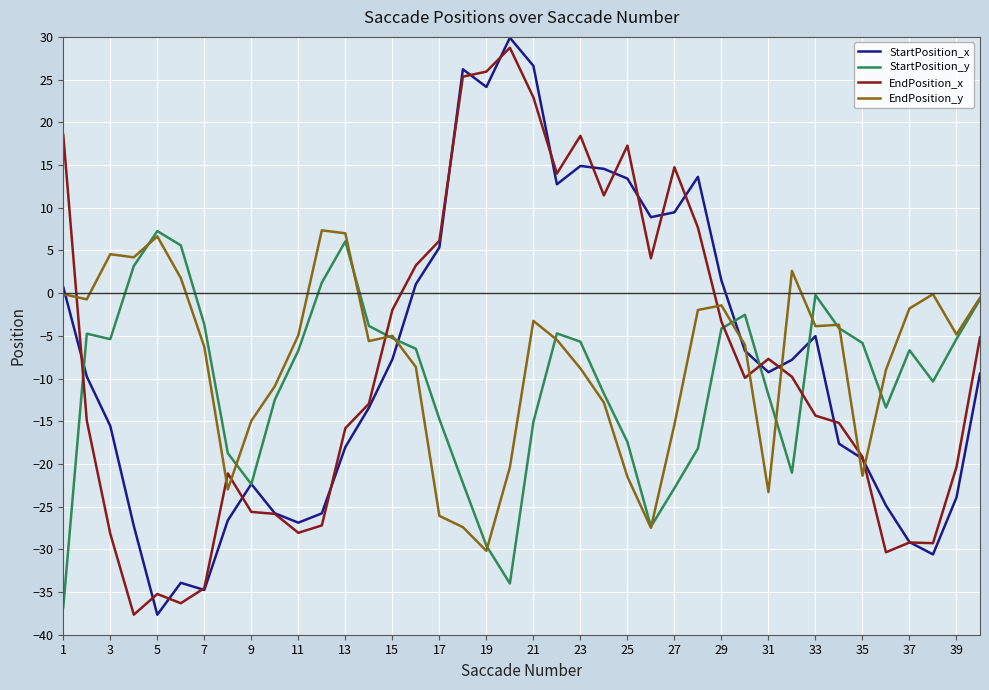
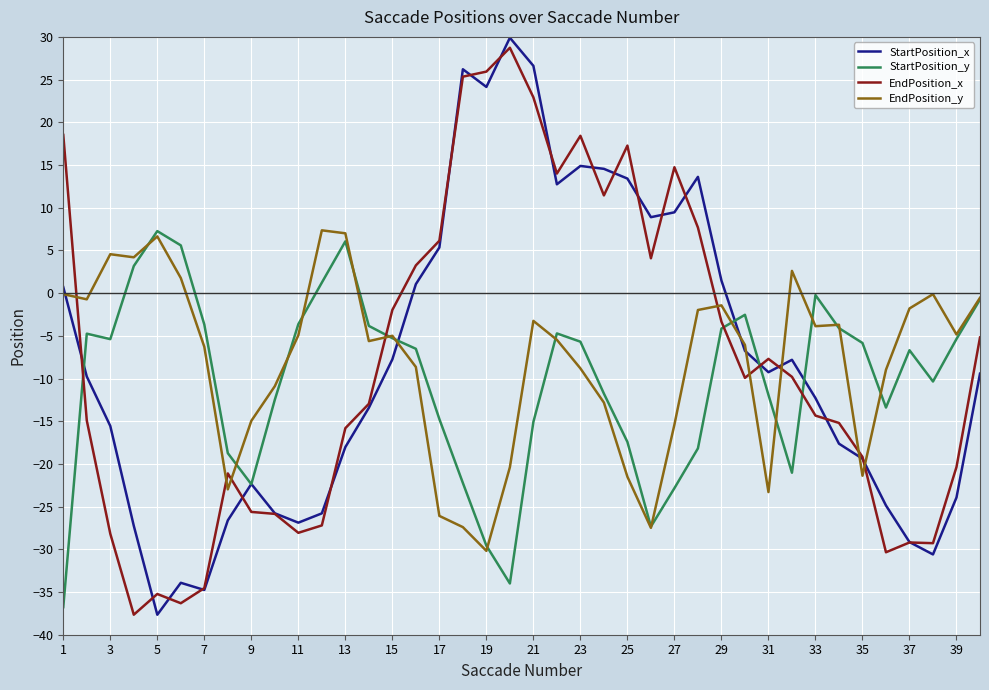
  {
    "StartPosition_x": {
      "1": 1,
      "3": -16,
      "5": -38,
      "11": -27,
      "13": -18,
      "15": -8,
      "17": 5,
      "19": 24,
      "21": 27,
      "23": 15,
      "25": 13,
      "27": 9,
      "29": 1,
      "31": -9,
-     "33": -5,
+     "33": -12,
      "39": -24
    },
    "StartPosition_y": {
      "1": -37,
      "3": -5,
      "5": 7,
      "7": -4,
-     "11": -7,
+     "11": -4,
      "13": 6,
      "17": -15,
      "19": -30,
      "21": -15,
      "23": -6,
      "25": -17,
      "27": -23,
      "29": -4,
      "31": -12,
      "33": 0,
      "35": -6,
      "37": -7,
      "39": -5
    },
    "EndPosition_x": {
      "1": 19,
      "3": -28,
      "5": -35,
      "9": -26,
      "11": -28,
      "13": -16,
      "15": -2,
      "17": 6,
      "19": 26,
      "21": 23,
      "23": 18,
      "25": 17,
      "27": 15,
      "29": -3,
      "31": -8,
      "33": -14,
      "39": -20
    },
    "EndPosition_y": {
      "1": 0,
      "3": 5,
      "5": 7,
      "7": -6,
      "9": -15,
      "11": -5,
      "13": 7,
      "17": -26,
      "19": -30,
      "21": -3,
      "23": -9,
      "25": -22,
      "27": -15,
      "29": -1,
      "31": -23,
      "33": -4,
      "35": -21,
      "37": -2,
      "39": -5
    }
  }
